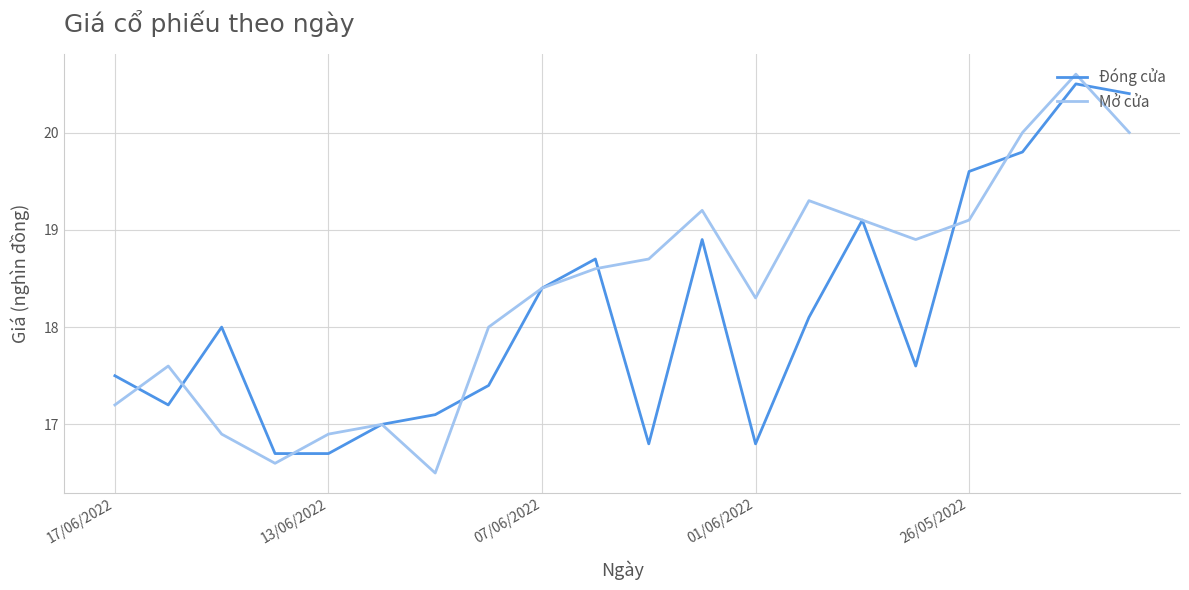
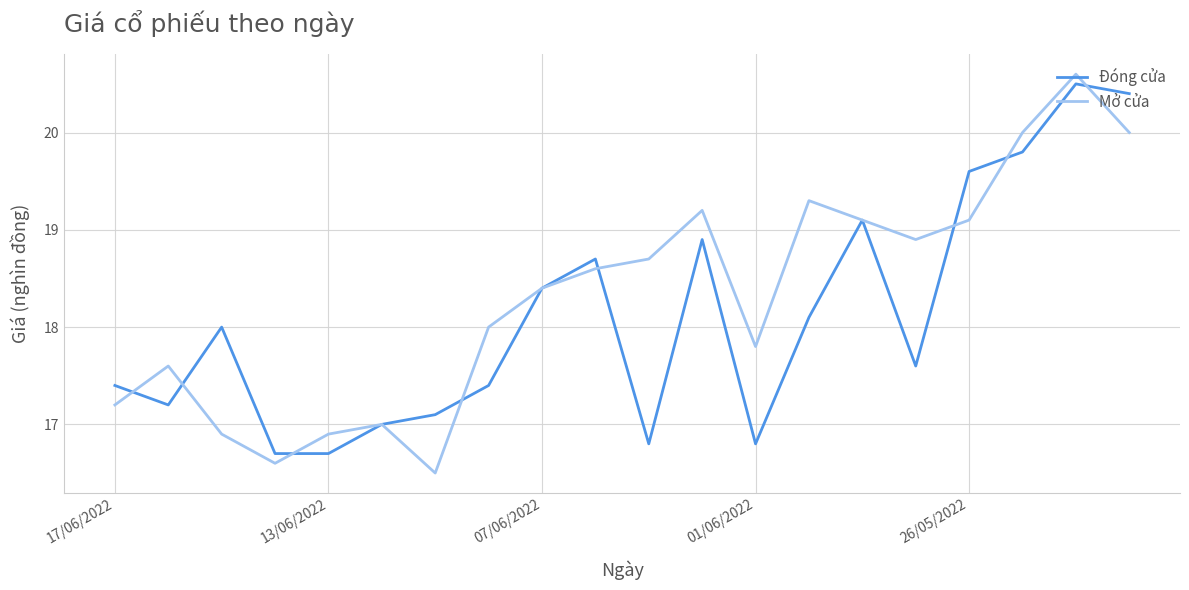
  {
    "Đóng cửa": {
-     "17/06/2022": 17.5,
+     "17/06/2022": 17.4,
      "13/06/2022": 16.7,
      "01/06/2022": 16.8,
      "26/05/2022": 19.6
    },
    "Mở cửa": {
      "17/06/2022": 17.2,
      "13/06/2022": 16.9,
-     "01/06/2022": 18.3,
+     "01/06/2022": 17.8,
      "26/05/2022": 19.1
    }
  }
